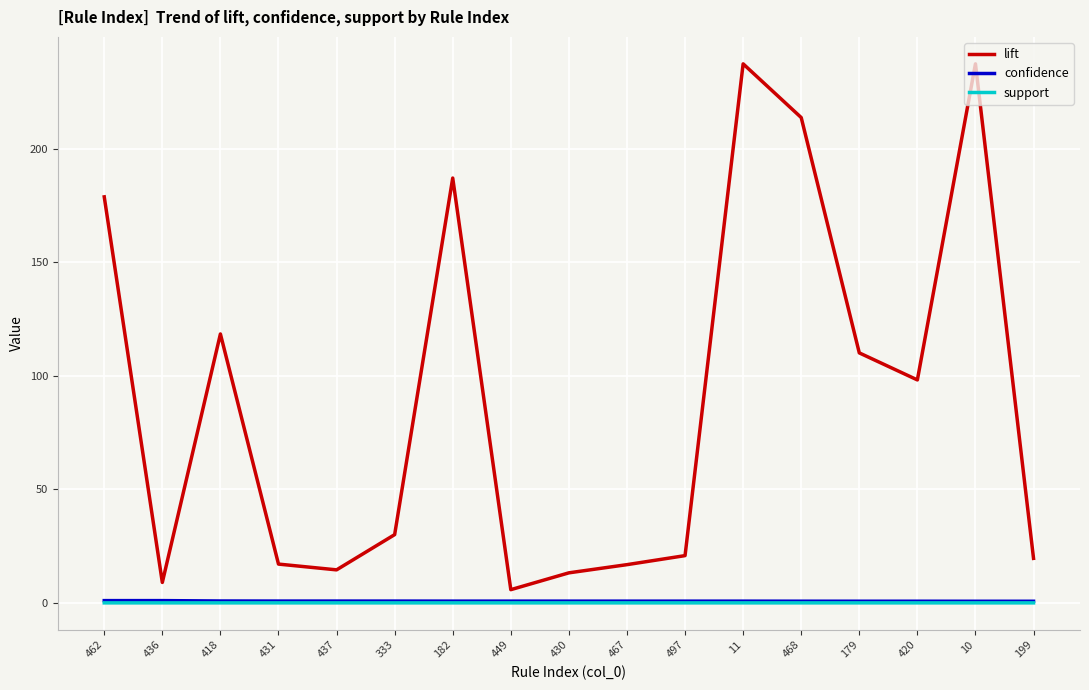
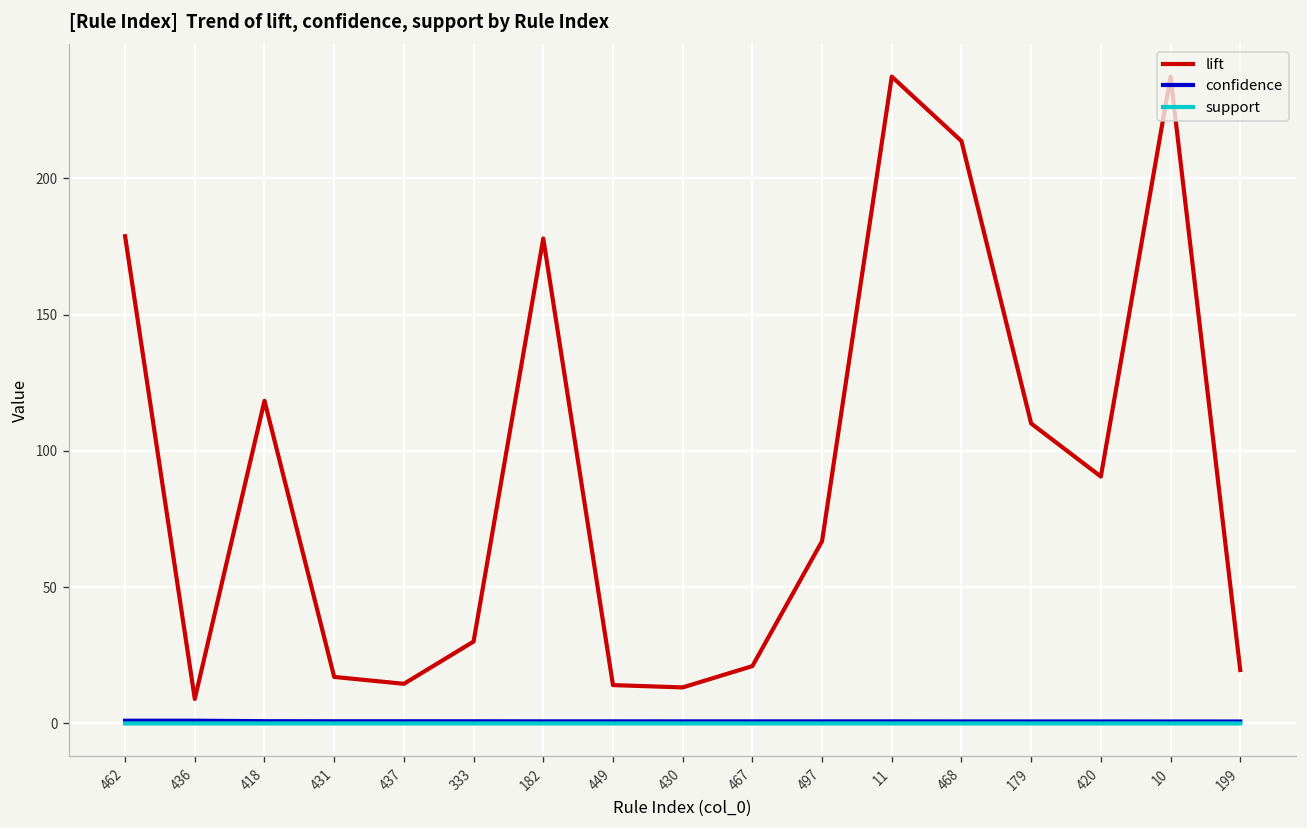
  {
    "lift": {
      "462": 179,
      "436": 9,
      "418": 118,
      "431": 17,
      "437": 15,
      "333": 30,
-     "182": 187,
-     "449": 6,
+     "182": 178,
+     "449": 14,
      "430": 13,
-     "467": 17,
-     "497": 21,
+     "467": 21,
+     "497": 67,
      "11": 237,
      "468": 214,
      "179": 110,
-     "420": 98,
+     "420": 91,
      "199": 20
    }
  }
